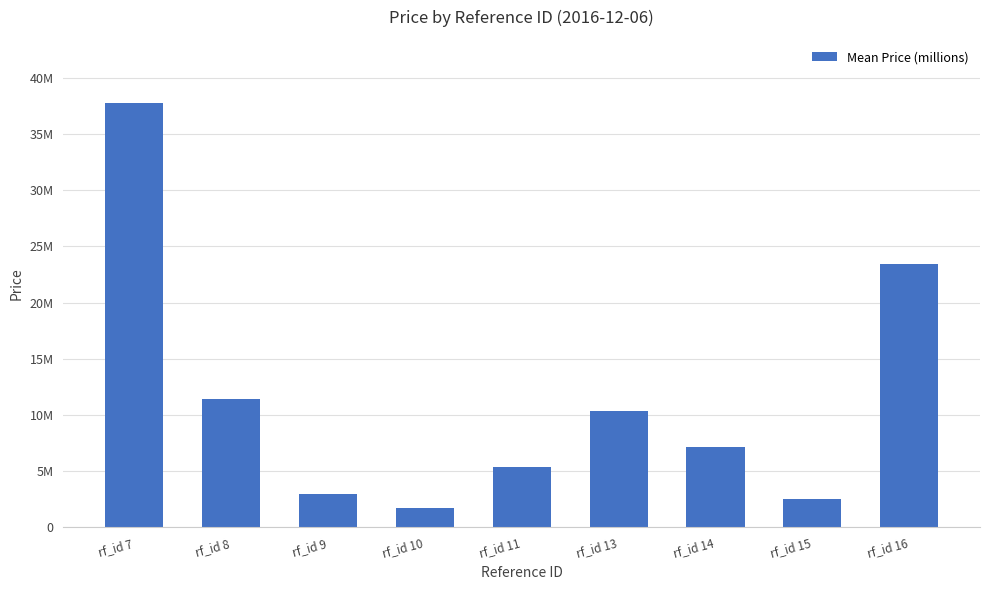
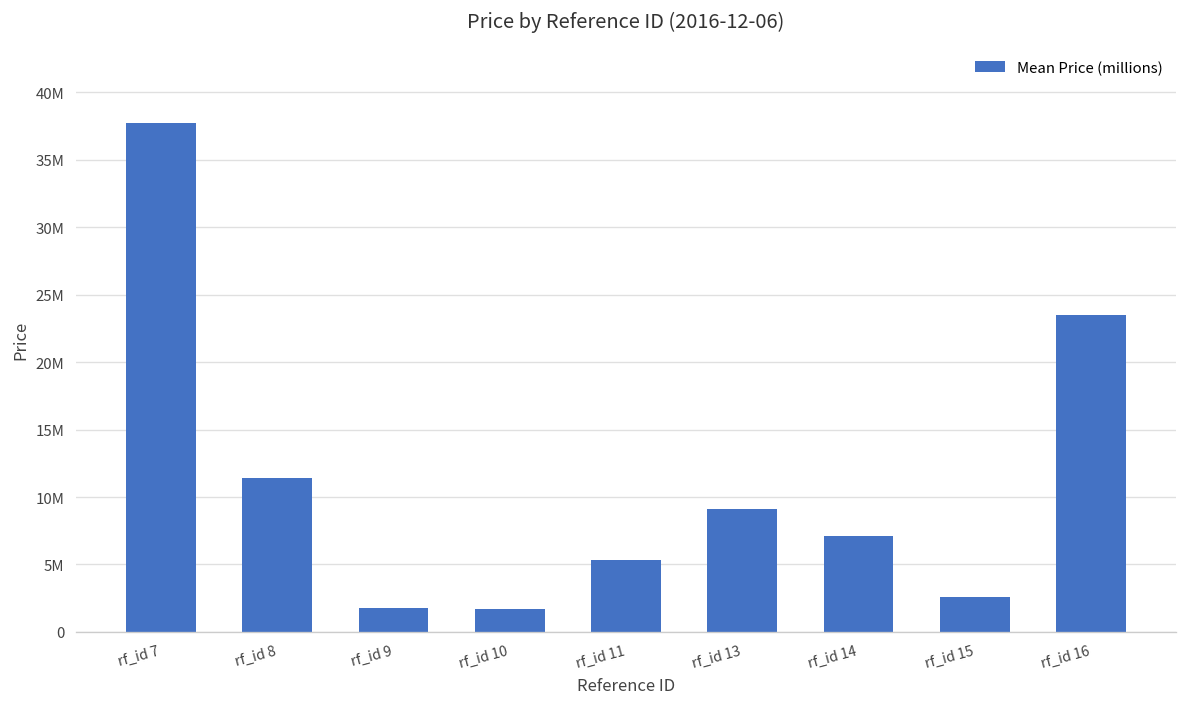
  {
    "rf_id 7": 37700000,
    "rf_id 8": 11400000,
-   "rf_id 9": 2900000,
+   "rf_id 9": 1700000,
    "rf_id 10": 1700000,
    "rf_id 11": 5400000,
-   "rf_id 13": 10300000,
+   "rf_id 13": 9100000,
    "rf_id 14": 7100000,
    "rf_id 15": 2600000,
    "rf_id 16": 23500000
  }
